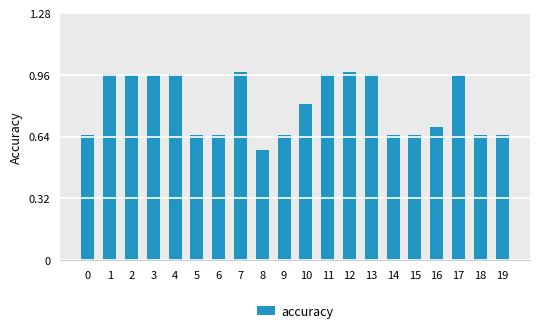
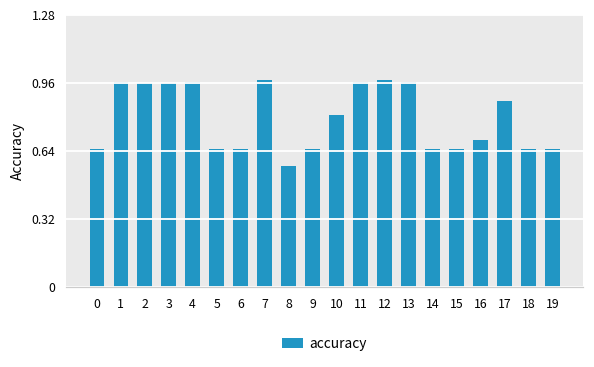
  {
    "0": 0.65,
    "1": 0.97,
    "2": 0.96,
    "3": 0.96,
    "4": 0.97,
    "5": 0.65,
    "6": 0.65,
    "7": 0.98,
    "8": 0.57,
    "9": 0.65,
    "10": 0.81,
    "11": 0.97,
    "12": 0.98,
    "13": 0.97,
    "14": 0.65,
    "15": 0.65,
    "16": 0.69,
-   "17": 0.96,
+   "17": 0.88,
    "18": 0.65,
    "19": 0.65
  }
